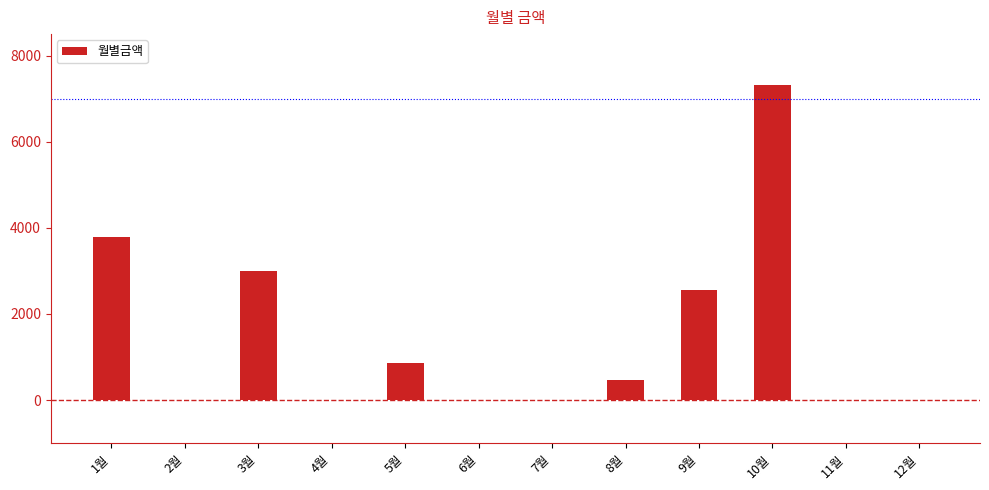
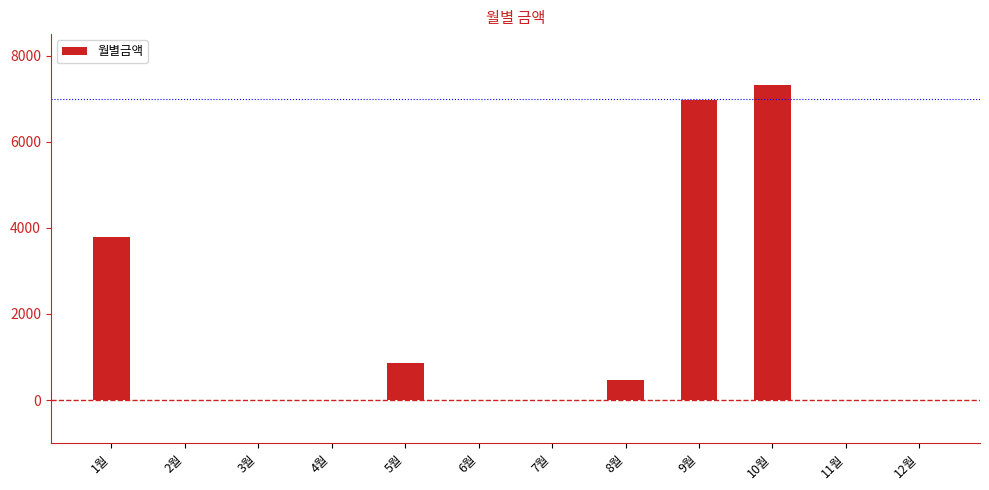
  {
    "1월": 3800,
    "2월": 0,
-   "3월": 3000,
+   "3월": 0,
    "4월": 0,
    "5월": 900,
    "6월": 0,
    "7월": 0,
    "8월": 500,
-   "9월": 2600,
+   "9월": 7000,
    "10월": 7300,
    "11월": 0,
    "12월": 0
  }
